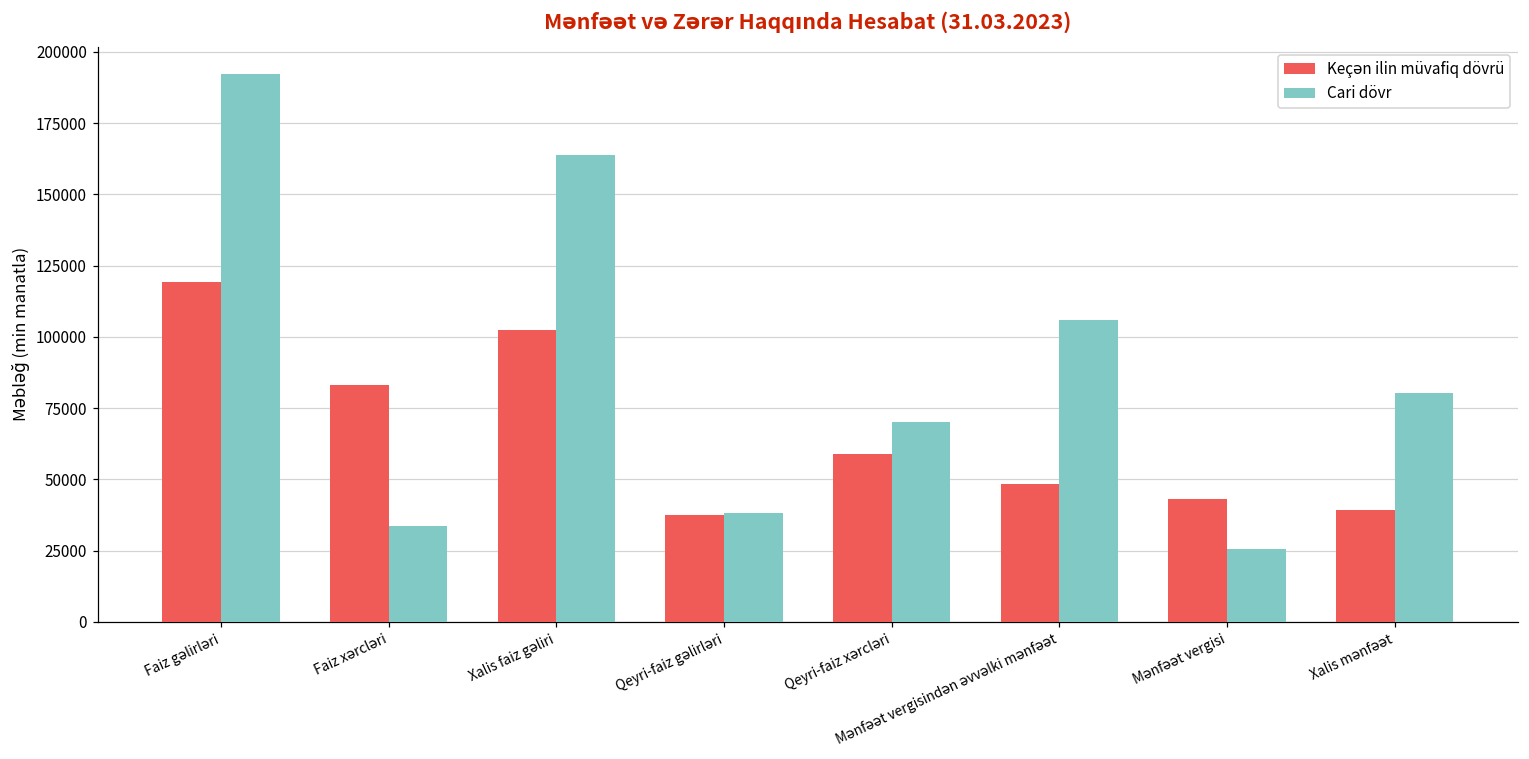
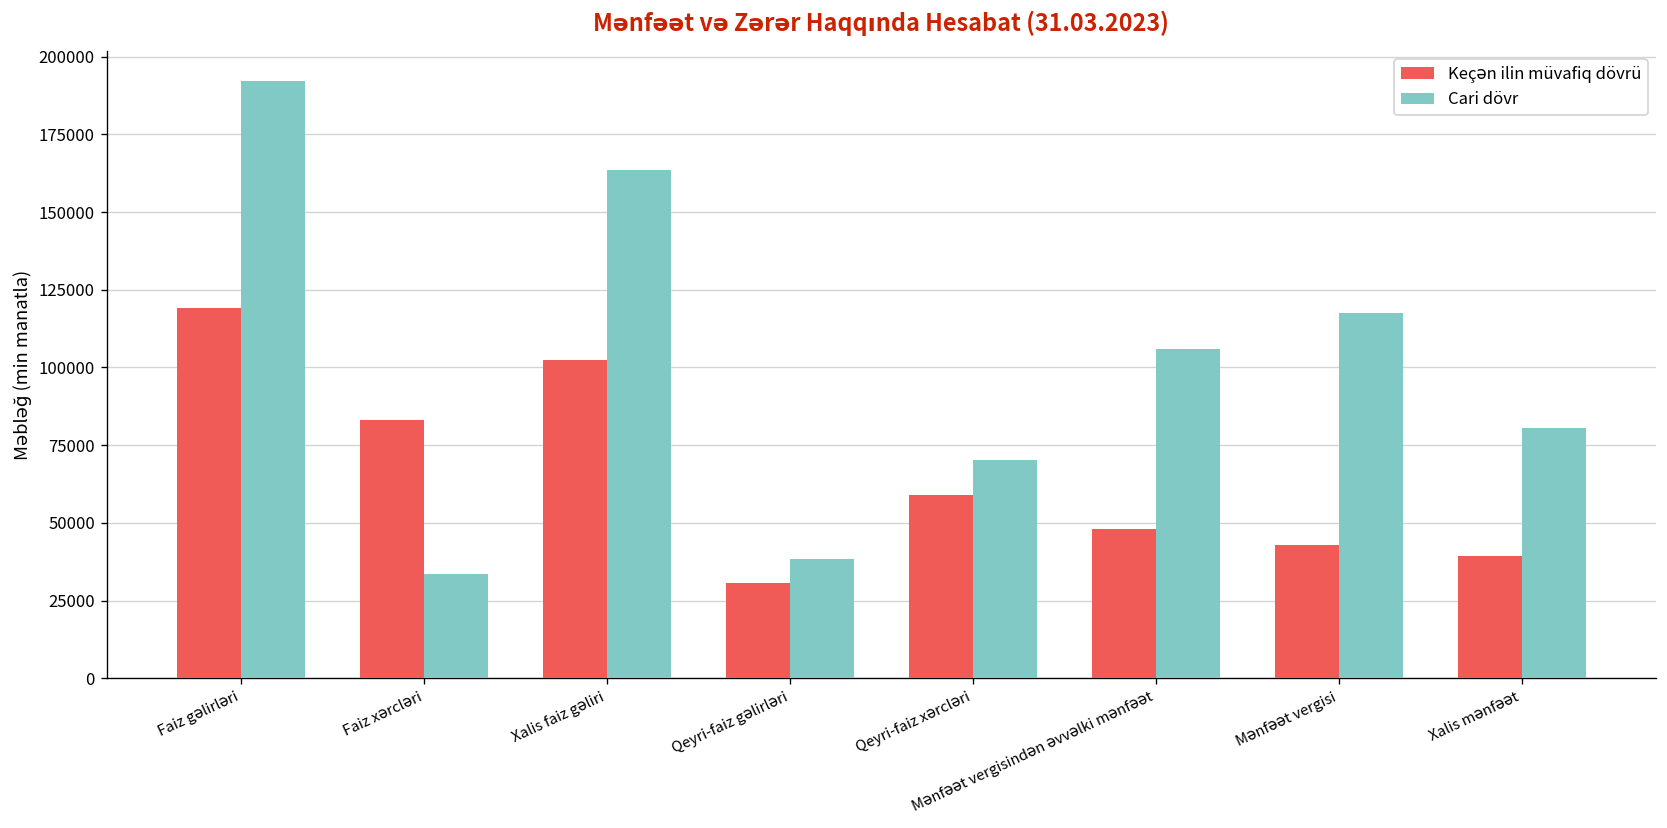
  {
    "Keçən ilin müvafiq dövrü": {
      "Faiz gəlirləri": 119000,
      "Faiz xərcləri": 83000,
      "Xalis faiz gəliri": 102000,
-     "Qeyri-faiz gəlirləri": 37000,
+     "Qeyri-faiz gəlirləri": 31000,
      "Qeyri-faiz xərcləri": 59000,
      "Mənfəət vergisindən əvvəlki mənfəət": 48000,
      "Mənfəət vergisi": 43000,
      "Xalis mənfəət": 39000
    },
    "Cari dövr": {
      "Faiz gəlirləri": 192000,
      "Faiz xərcləri": 33000,
      "Xalis faiz gəliri": 164000,
      "Qeyri-faiz gəlirləri": 38000,
      "Qeyri-faiz xərcləri": 70000,
      "Mənfəət vergisindən əvvəlki mənfəət": 106000,
-     "Mənfəət vergisi": 26000,
+     "Mənfəət vergisi": 117000,
      "Xalis mənfəət": 80000
    }
  }
